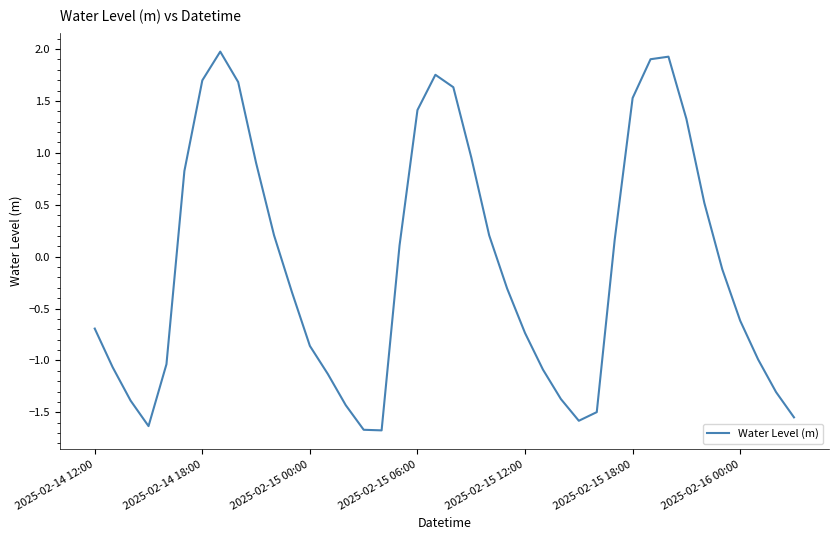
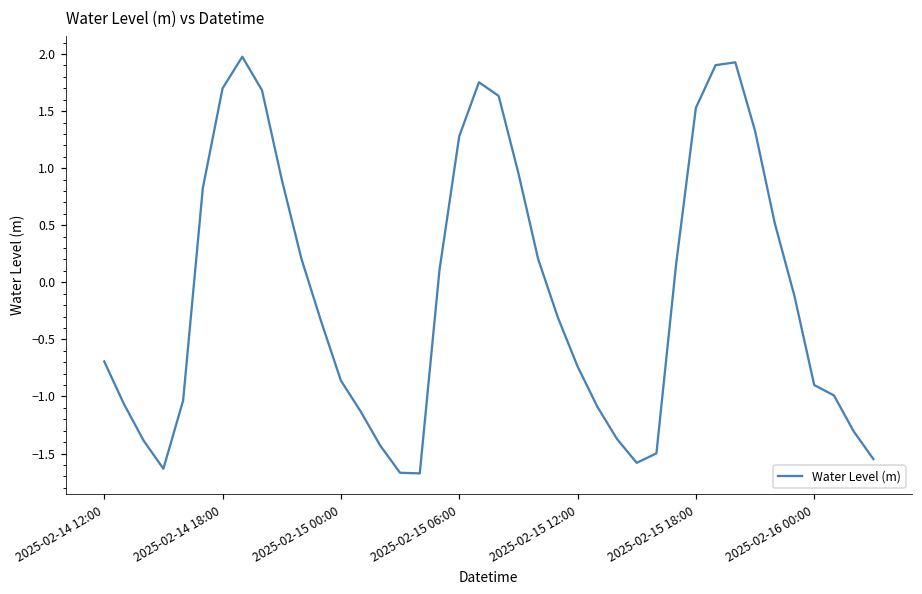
  {
    "2025-02-14 12:00": -0.69,
    "2025-02-14 18:00": 1.70,
    "2025-02-15 00:00": -0.86,
-   "2025-02-15 06:00": 1.41,
+   "2025-02-15 06:00": 1.28,
    "2025-02-15 12:00": -0.74,
    "2025-02-15 18:00": 1.53,
-   "2025-02-16 00:00": -0.62
+   "2025-02-16 00:00": -0.90
  }
